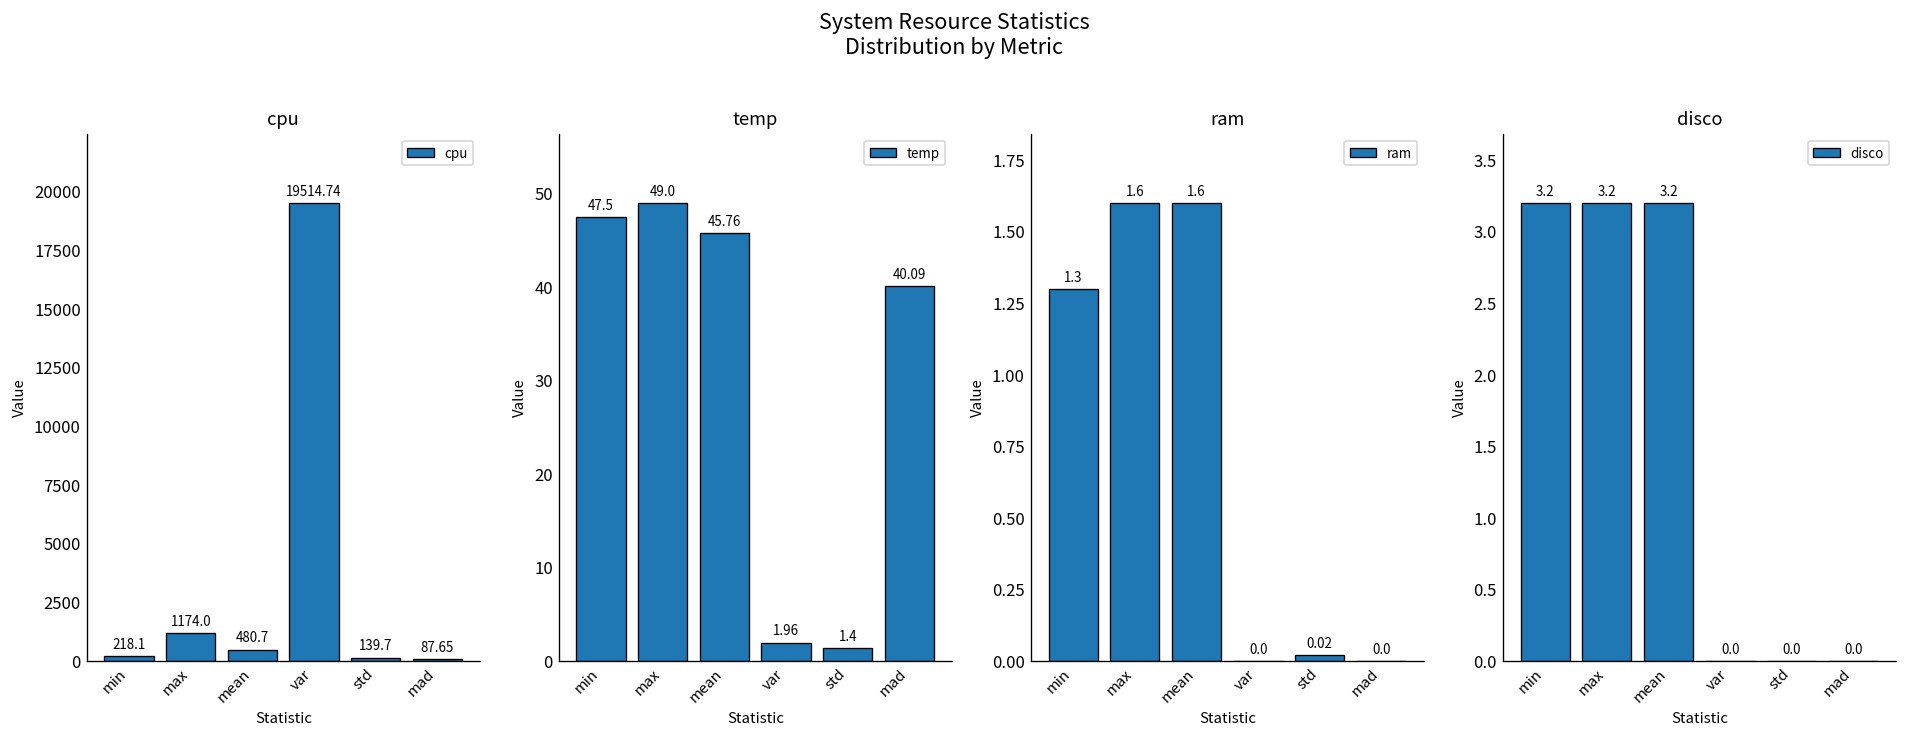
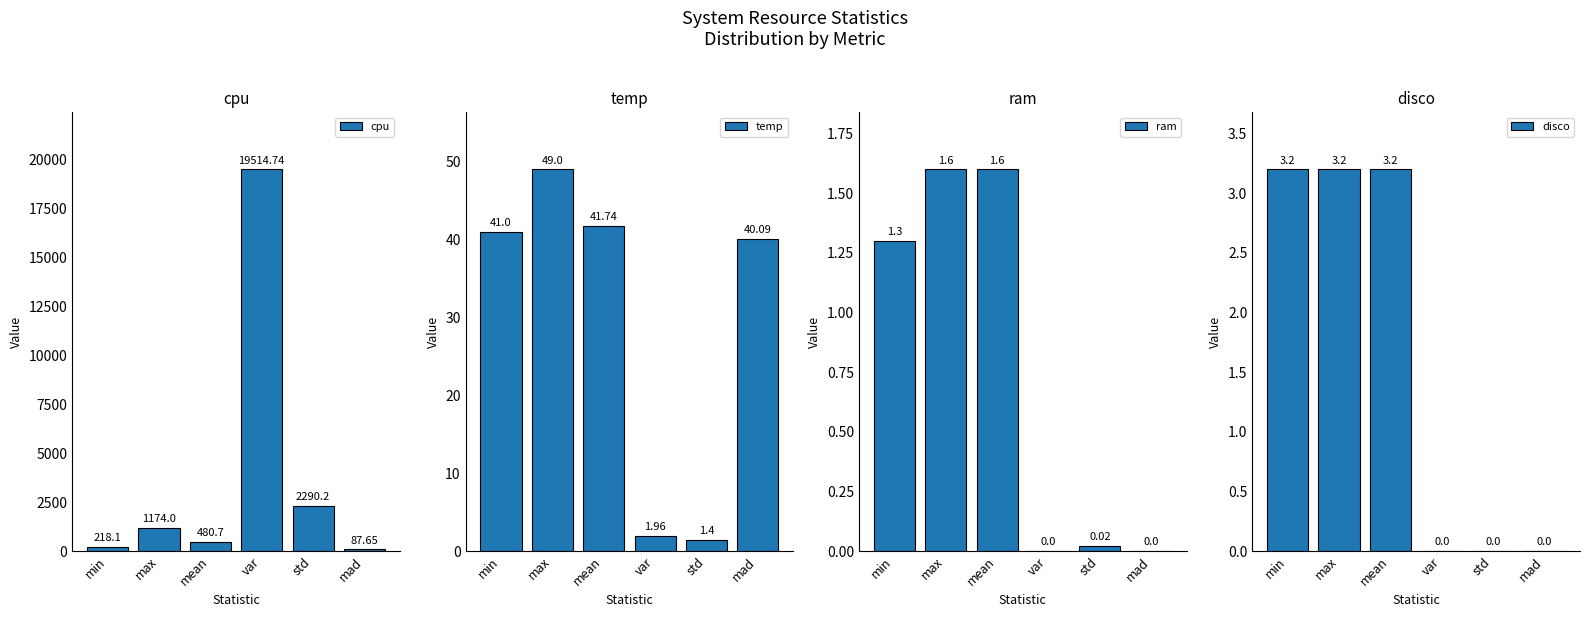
  {
    "cpu": {
      "min": 218.1,
      "max": 1174.0,
      "mean": 480.7,
      "var": 19514.74,
-     "std": 139.7,
+     "std": 2290.2,
      "mad": 87.65
    },
    "temp": {
-     "min": 47.5,
+     "min": 41.0,
      "max": 49.0,
-     "mean": 45.76,
+     "mean": 41.74,
      "var": 1.96,
      "std": 1.4,
      "mad": 40.09
    },
    "ram": {
      "min": 1.3,
      "max": 1.6,
      "mean": 1.6,
      "var": 0.0,
      "std": 0.02,
      "mad": 0.0
    },
    "disco": {
      "min": 3.2,
      "max": 3.2,
      "mean": 3.2,
      "var": 0.0,
      "std": 0.0,
      "mad": 0.0
    }
  }
